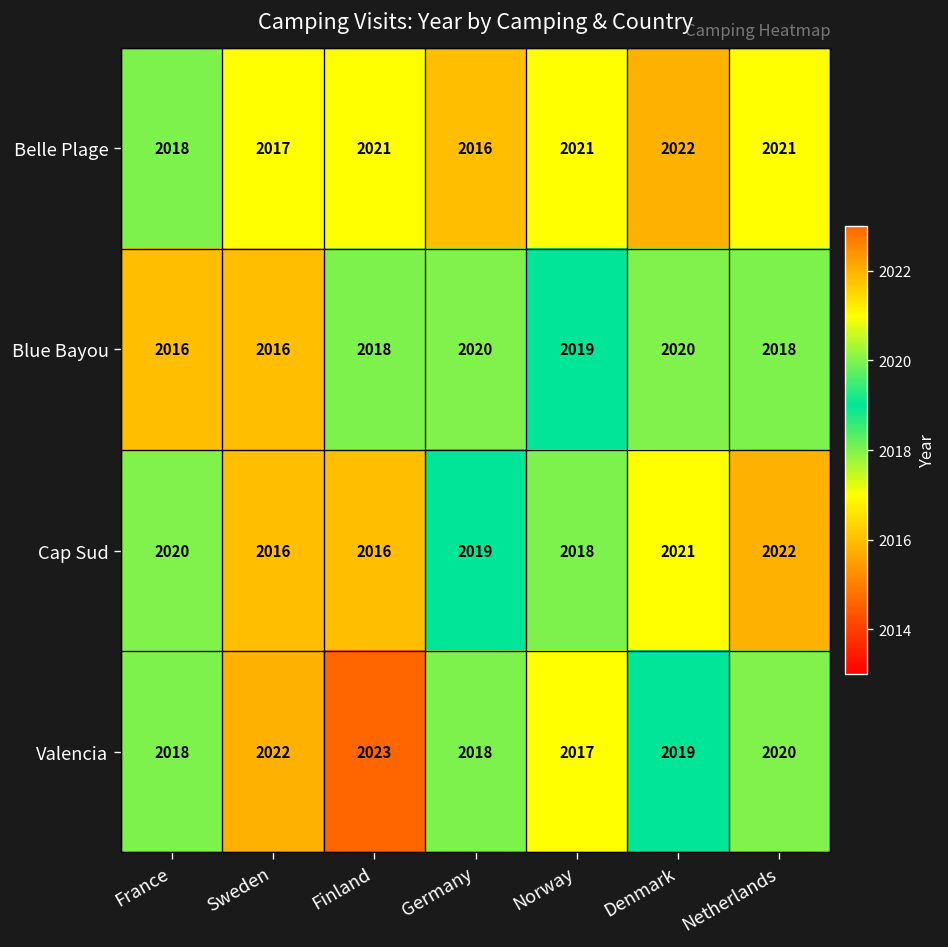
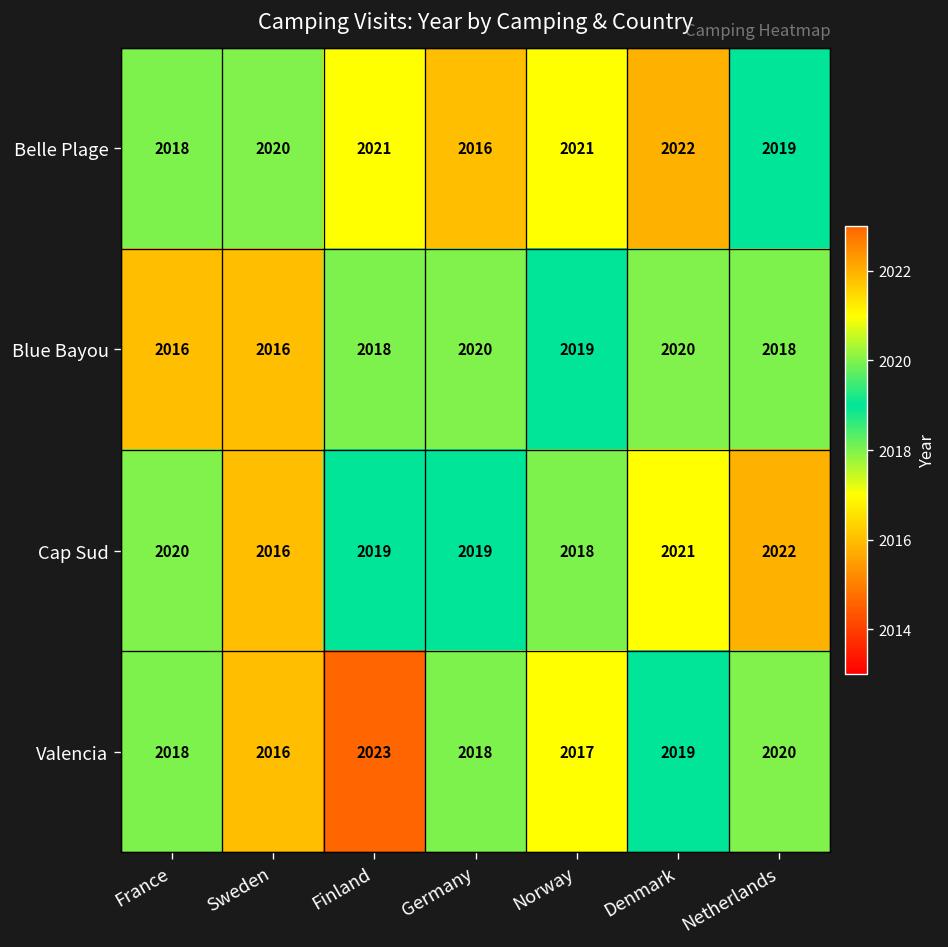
  {
    "Belle Plage": {
      "France": 2018,
-     "Sweden": 2017,
+     "Sweden": 2020,
      "Finland": 2021,
      "Germany": 2016,
      "Norway": 2021,
      "Denmark": 2022,
-     "Netherlands": 2021
+     "Netherlands": 2019
    },
    "Blue Bayou": {
      "France": 2016,
      "Sweden": 2016,
      "Finland": 2018,
      "Germany": 2020,
      "Norway": 2019,
      "Denmark": 2020,
      "Netherlands": 2018
    },
    "Cap Sud": {
      "France": 2020,
      "Sweden": 2016,
-     "Finland": 2016,
+     "Finland": 2019,
      "Germany": 2019,
      "Norway": 2018,
      "Denmark": 2021,
      "Netherlands": 2022
    },
    "Valencia": {
      "France": 2018,
-     "Sweden": 2022,
+     "Sweden": 2016,
      "Finland": 2023,
      "Germany": 2018,
      "Norway": 2017,
      "Denmark": 2019,
      "Netherlands": 2020
    }
  }
